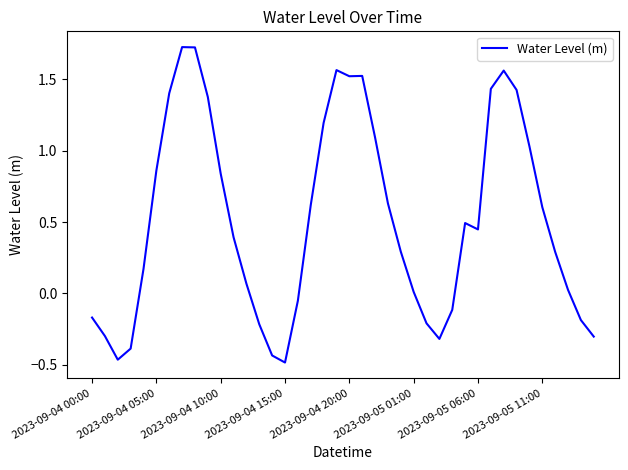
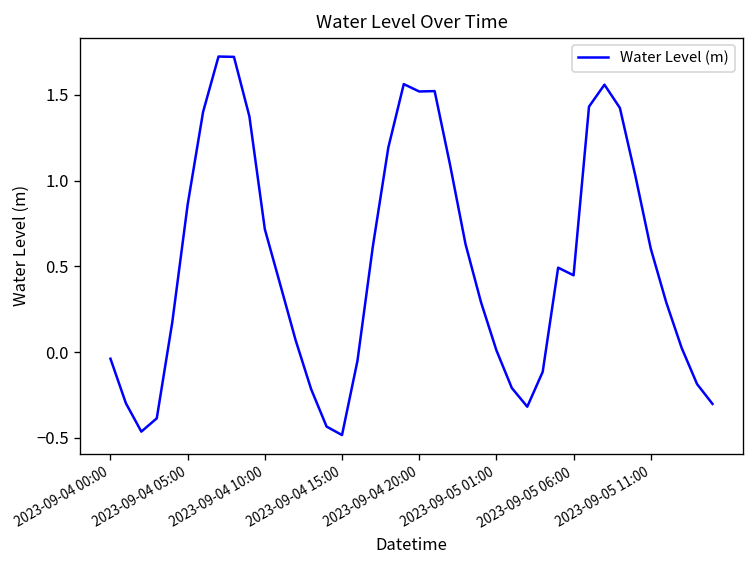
  {
-   "2023-09-04 00:00": -0.17,
+   "2023-09-04 00:00": -0.04,
    "2023-09-04 05:00": 0.86,
-   "2023-09-04 10:00": 0.84,
+   "2023-09-04 10:00": 0.72,
    "2023-09-04 15:00": -0.48,
    "2023-09-04 20:00": 1.52,
    "2023-09-05 01:00": 0.01,
    "2023-09-05 06:00": 0.45,
    "2023-09-05 11:00": 0.60
  }
